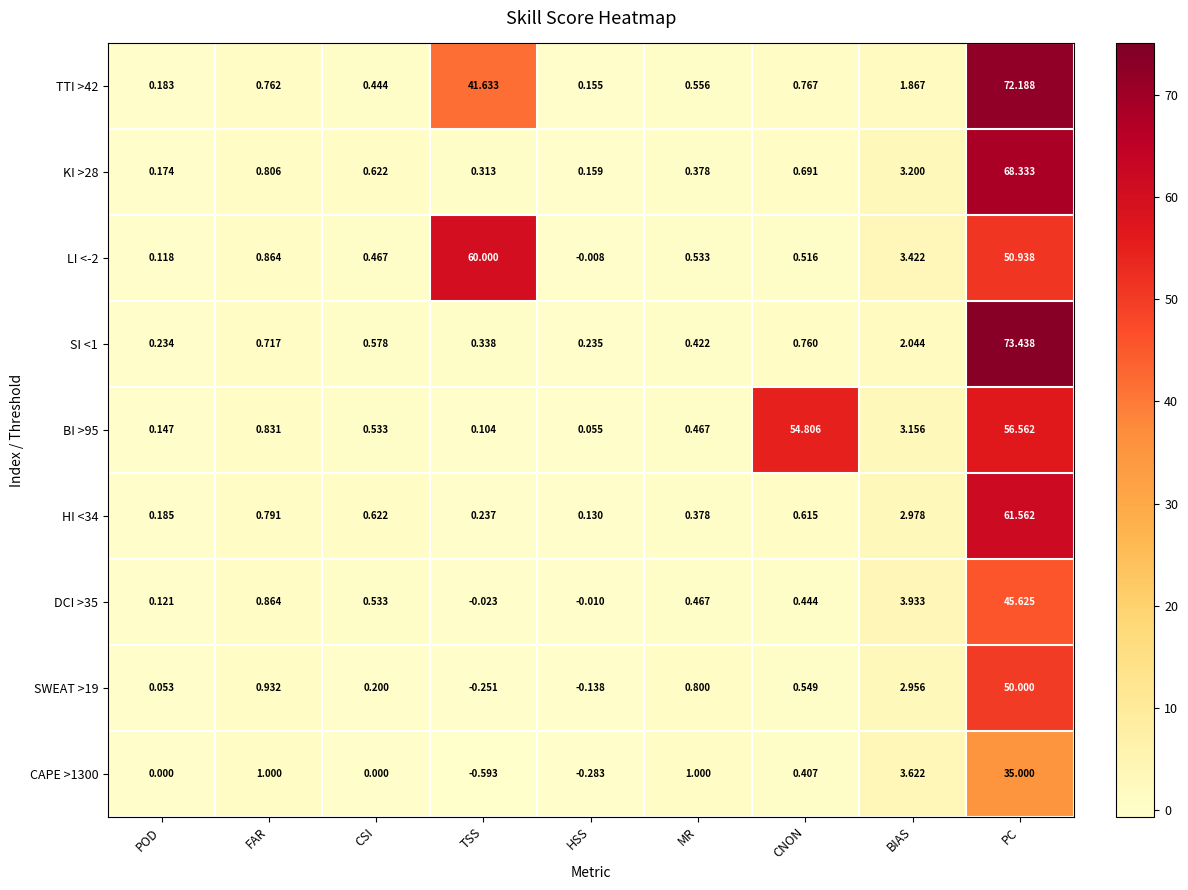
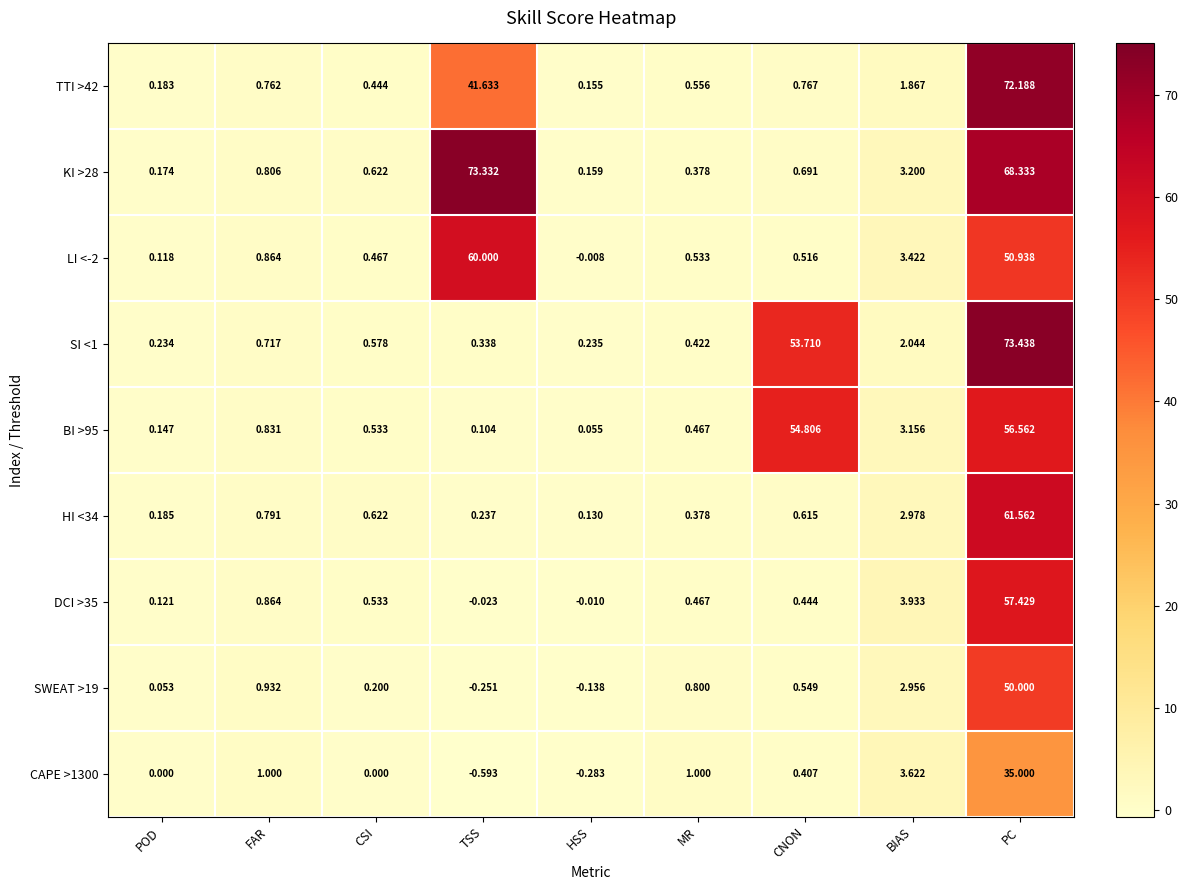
  {
    "TTI >42": {
      "POD": 0.183,
      "FAR": 0.762,
      "CSI": 0.444,
      "TSS": 41.633,
      "HSS": 0.155,
      "MR": 0.556,
      "CNON": 0.767,
      "BIAS": 1.867,
      "PC": 72.188
    },
    "KI >28": {
      "POD": 0.174,
      "FAR": 0.806,
      "CSI": 0.622,
-     "TSS": 0.313,
+     "TSS": 73.332,
      "HSS": 0.159,
      "MR": 0.378,
      "CNON": 0.691,
      "BIAS": 3.200,
      "PC": 68.333
    },
    "LI <-2": {
      "POD": 0.118,
      "FAR": 0.864,
      "CSI": 0.467,
      "TSS": 60.000,
      "HSS": -0.008,
      "MR": 0.533,
      "CNON": 0.516,
      "BIAS": 3.422,
      "PC": 50.938
    },
    "SI <1": {
      "POD": 0.234,
      "FAR": 0.717,
      "CSI": 0.578,
      "TSS": 0.338,
      "HSS": 0.235,
      "MR": 0.422,
-     "CNON": 0.760,
+     "CNON": 53.710,
      "BIAS": 2.044,
      "PC": 73.438
    },
    "BI >95": {
      "POD": 0.147,
      "FAR": 0.831,
      "CSI": 0.533,
      "TSS": 0.104,
      "HSS": 0.055,
      "MR": 0.467,
      "CNON": 54.806,
      "BIAS": 3.156,
      "PC": 56.562
    },
    "HI <34": {
      "POD": 0.185,
      "FAR": 0.791,
      "CSI": 0.622,
      "TSS": 0.237,
      "HSS": 0.130,
      "MR": 0.378,
      "CNON": 0.615,
      "BIAS": 2.978,
      "PC": 61.562
    },
    "DCI >35": {
      "POD": 0.121,
      "FAR": 0.864,
      "CSI": 0.533,
      "TSS": -0.023,
      "HSS": -0.010,
      "MR": 0.467,
      "CNON": 0.444,
      "BIAS": 3.933,
-     "PC": 45.625
+     "PC": 57.429
    },
    "SWEAT >19": {
      "POD": 0.053,
      "FAR": 0.932,
      "CSI": 0.200,
      "TSS": -0.251,
      "HSS": -0.138,
      "MR": 0.800,
      "CNON": 0.549,
      "BIAS": 2.956,
      "PC": 50.000
    },
    "CAPE >1300": {
      "POD": 0.000,
      "FAR": 1.000,
      "CSI": 0.000,
      "TSS": -0.593,
      "HSS": -0.283,
      "MR": 1.000,
      "CNON": 0.407,
      "BIAS": 3.622,
      "PC": 35.000
    }
  }
